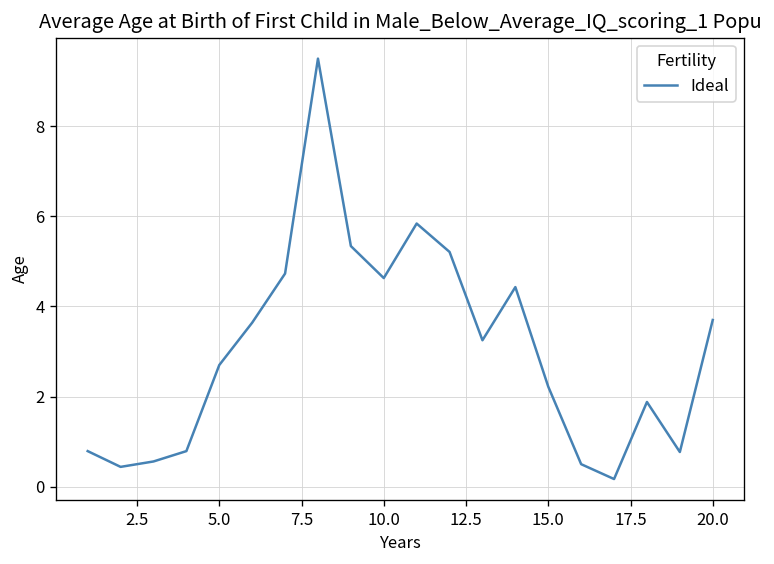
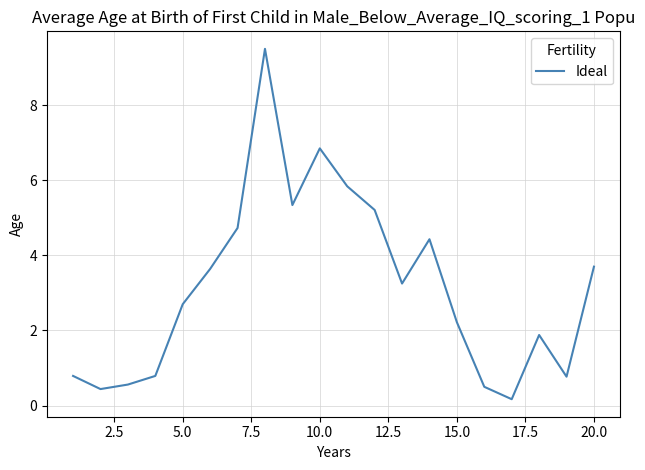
  {
    "5.0": 2.7,
-   "10.0": 4.6,
+   "10.0": 6.9,
    "15.0": 2.2,
    "20.0": 3.7
  }
